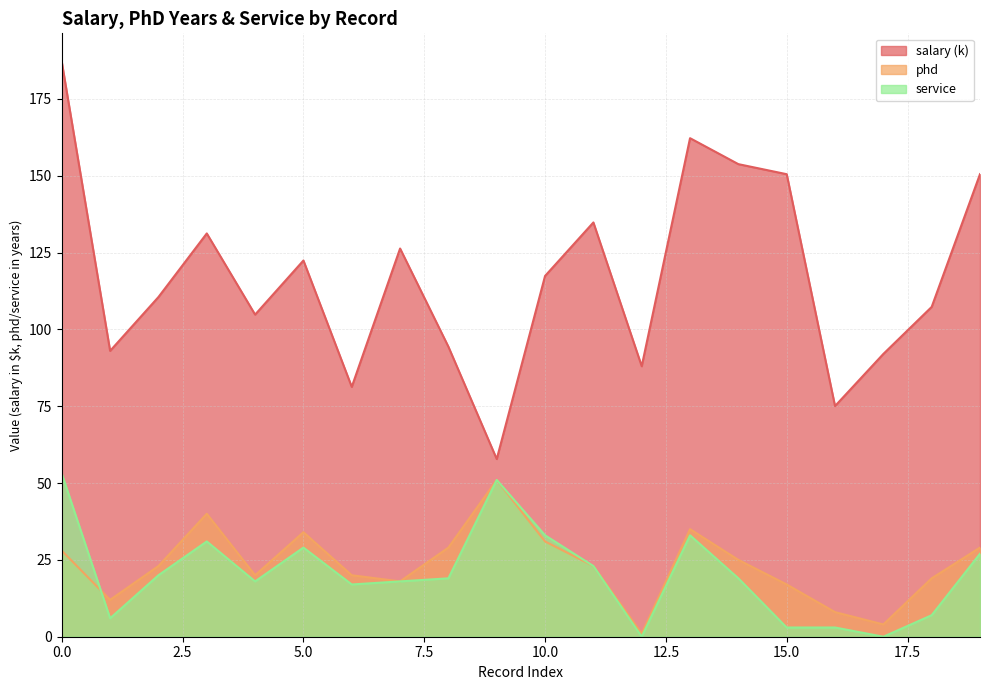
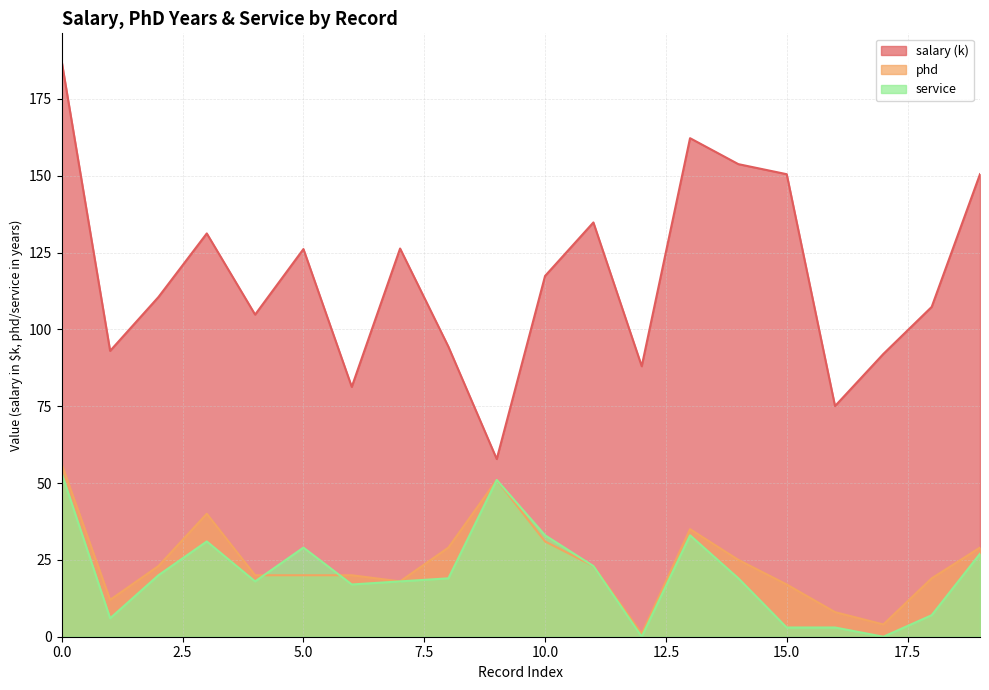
  {
    "salary (k)": {
      "0.0": 187,
-     "5.0": 122,
+     "5.0": 126,
      "10.0": 117,
      "15.0": 150
    },
    "phd": {
-     "0.0": 28,
-     "5.0": 34,
+     "0.0": 56,
+     "5.0": 20,
      "10.0": 31,
      "15.0": 17
    },
    "service": {
      "0.0": 53,
      "5.0": 29,
      "10.0": 33,
      "15.0": 3
    }
  }
